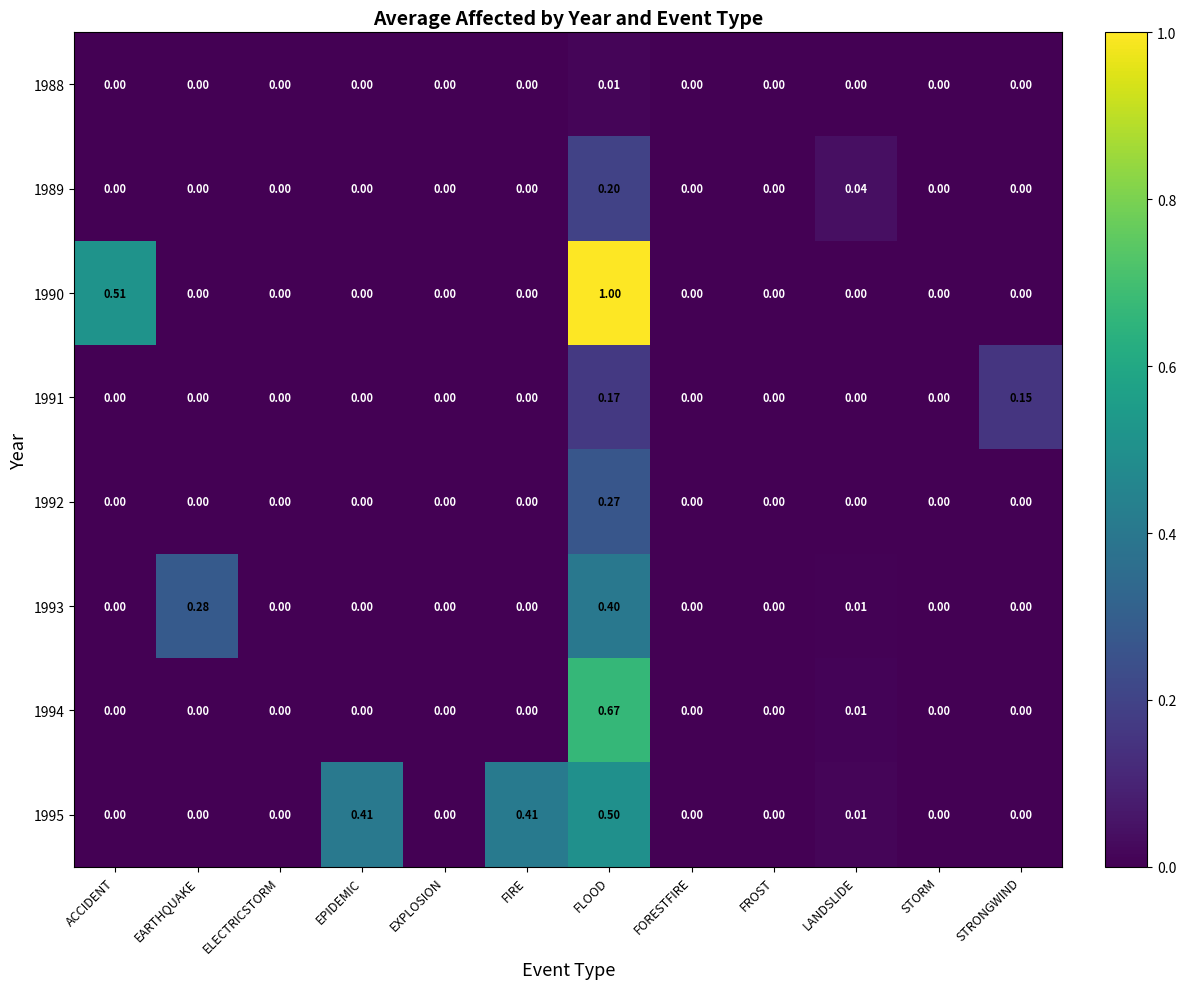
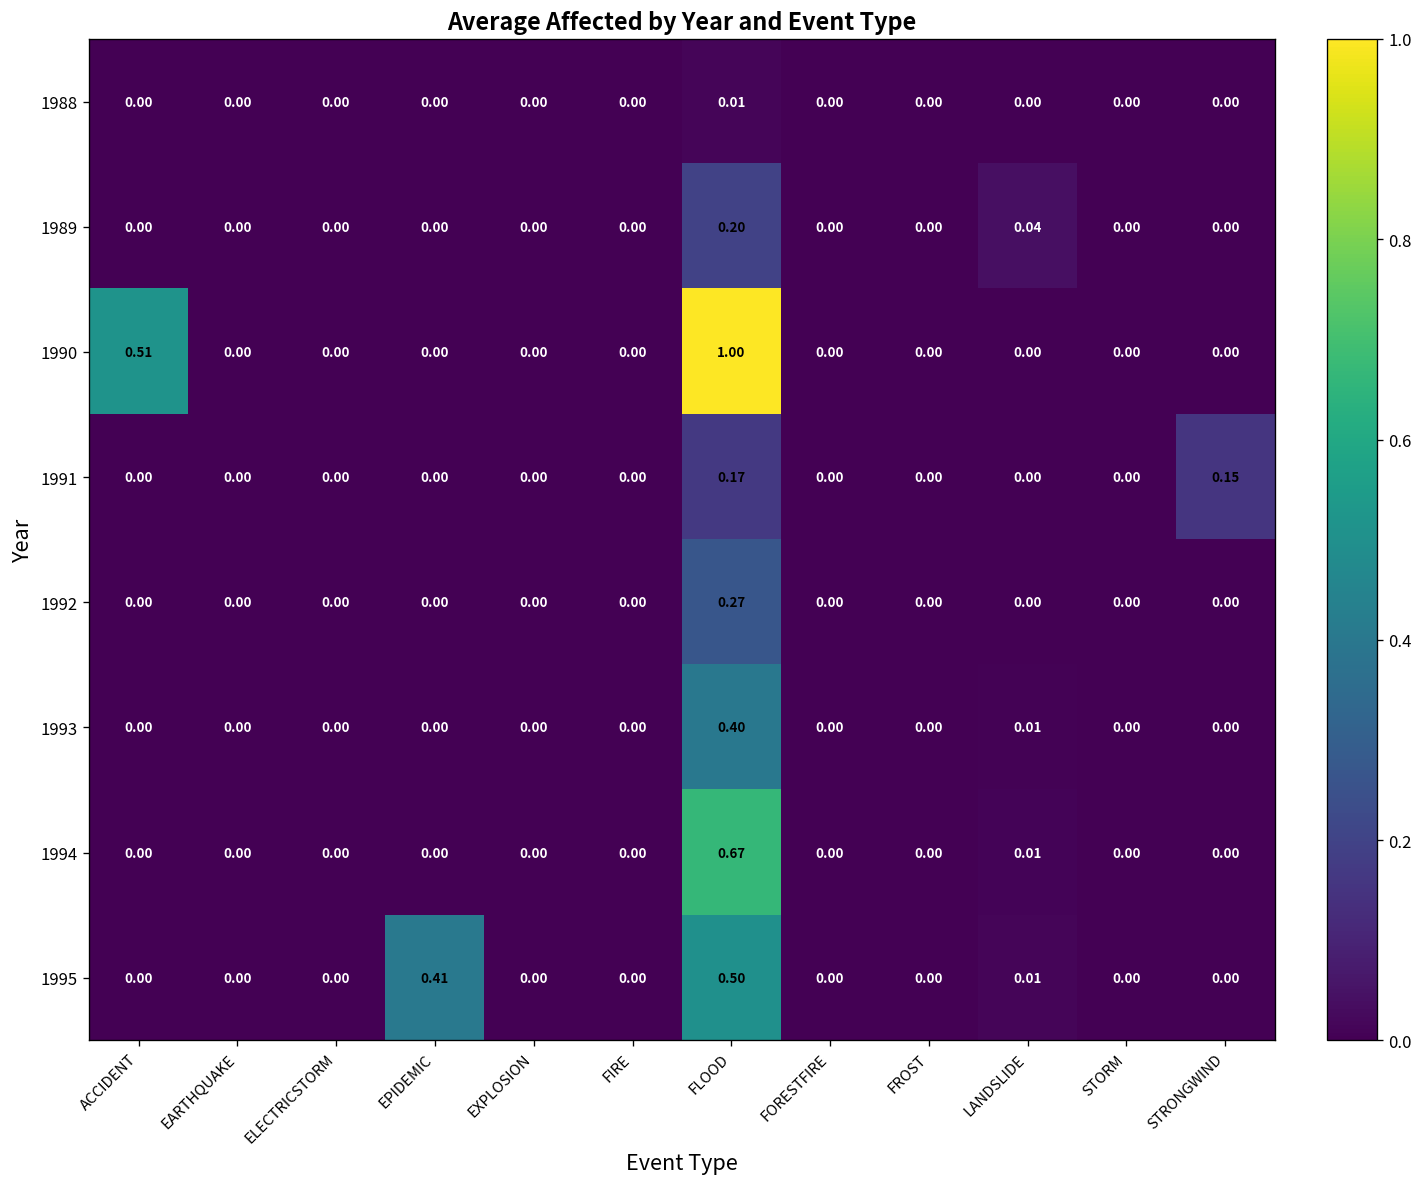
  {
    "1988": {
      "ACCIDENT": 0.00,
      "EARTHQUAKE": 0.00,
      "ELECTRICSTORM": 0.00,
      "EPIDEMIC": 0.00,
      "EXPLOSION": 0.00,
      "FIRE": 0.00,
      "FLOOD": 0.01,
      "FORESTFIRE": 0.00,
      "FROST": 0.00,
      "LANDSLIDE": 0.00,
      "STORM": 0.00,
      "STRONGWIND": 0.00
    },
    "1989": {
      "ACCIDENT": 0.00,
      "EARTHQUAKE": 0.00,
      "ELECTRICSTORM": 0.00,
      "EPIDEMIC": 0.00,
      "EXPLOSION": 0.00,
      "FIRE": 0.00,
      "FLOOD": 0.20,
      "FORESTFIRE": 0.00,
      "FROST": 0.00,
      "LANDSLIDE": 0.04,
      "STORM": 0.00,
      "STRONGWIND": 0.00
    },
    "1990": {
      "ACCIDENT": 0.51,
      "EARTHQUAKE": 0.00,
      "ELECTRICSTORM": 0.00,
      "EPIDEMIC": 0.00,
      "EXPLOSION": 0.00,
      "FIRE": 0.00,
      "FLOOD": 1.00,
      "FORESTFIRE": 0.00,
      "FROST": 0.00,
      "LANDSLIDE": 0.00,
      "STORM": 0.00,
      "STRONGWIND": 0.00
    },
    "1991": {
      "ACCIDENT": 0.00,
      "EARTHQUAKE": 0.00,
      "ELECTRICSTORM": 0.00,
      "EPIDEMIC": 0.00,
      "EXPLOSION": 0.00,
      "FIRE": 0.00,
      "FLOOD": 0.17,
      "FORESTFIRE": 0.00,
      "FROST": 0.00,
      "LANDSLIDE": 0.00,
      "STORM": 0.00,
      "STRONGWIND": 0.15
    },
    "1992": {
      "ACCIDENT": 0.00,
      "EARTHQUAKE": 0.00,
      "ELECTRICSTORM": 0.00,
      "EPIDEMIC": 0.00,
      "EXPLOSION": 0.00,
      "FIRE": 0.00,
      "FLOOD": 0.27,
      "FORESTFIRE": 0.00,
      "FROST": 0.00,
      "LANDSLIDE": 0.00,
      "STORM": 0.00,
      "STRONGWIND": 0.00
    },
    "1993": {
      "ACCIDENT": 0.00,
-     "EARTHQUAKE": 0.28,
+     "EARTHQUAKE": 0.00,
      "ELECTRICSTORM": 0.00,
      "EPIDEMIC": 0.00,
      "EXPLOSION": 0.00,
      "FIRE": 0.00,
      "FLOOD": 0.40,
      "FORESTFIRE": 0.00,
      "FROST": 0.00,
      "LANDSLIDE": 0.01,
      "STORM": 0.00,
      "STRONGWIND": 0.00
    },
    "1994": {
      "ACCIDENT": 0.00,
      "EARTHQUAKE": 0.00,
      "ELECTRICSTORM": 0.00,
      "EPIDEMIC": 0.00,
      "EXPLOSION": 0.00,
      "FIRE": 0.00,
      "FLOOD": 0.67,
      "FORESTFIRE": 0.00,
      "FROST": 0.00,
      "LANDSLIDE": 0.01,
      "STORM": 0.00,
      "STRONGWIND": 0.00
    },
    "1995": {
      "ACCIDENT": 0.00,
      "EARTHQUAKE": 0.00,
      "ELECTRICSTORM": 0.00,
      "EPIDEMIC": 0.41,
      "EXPLOSION": 0.00,
-     "FIRE": 0.41,
+     "FIRE": 0.00,
      "FLOOD": 0.50,
      "FORESTFIRE": 0.00,
      "FROST": 0.00,
      "LANDSLIDE": 0.01,
      "STORM": 0.00,
      "STRONGWIND": 0.00
    }
  }
